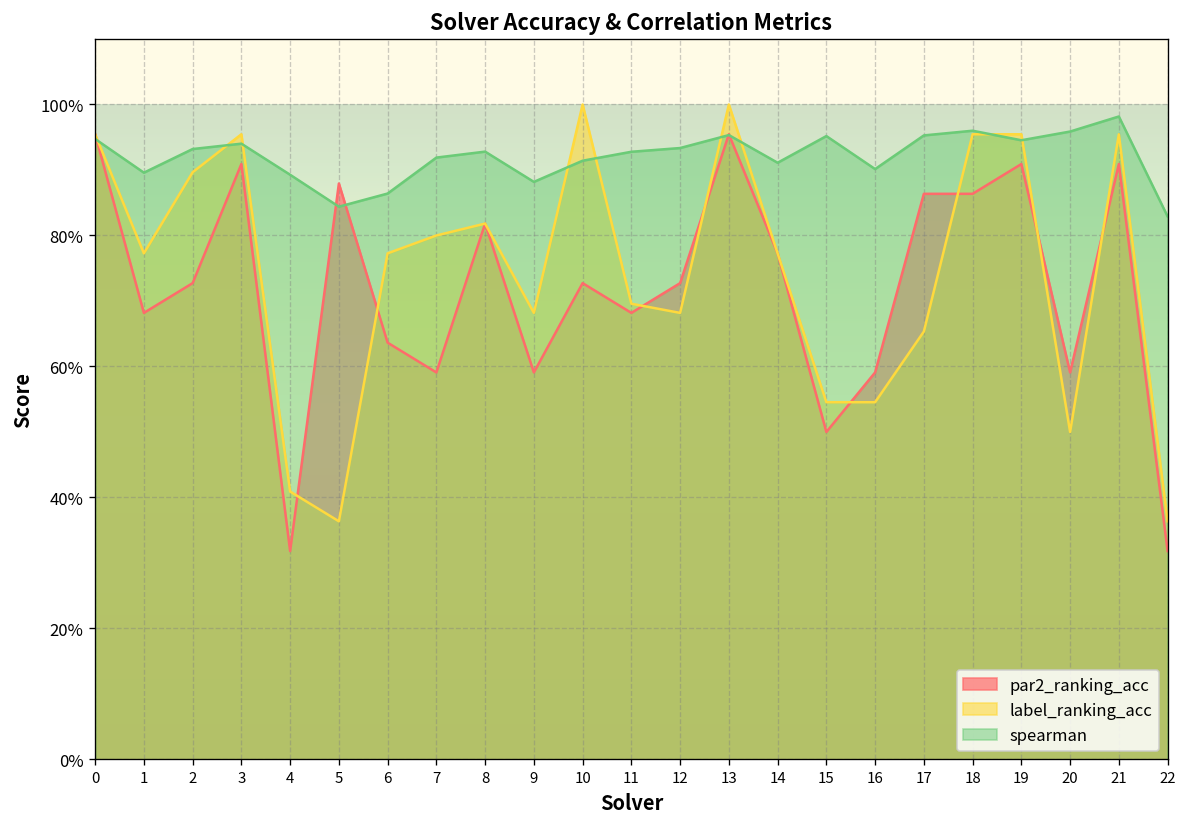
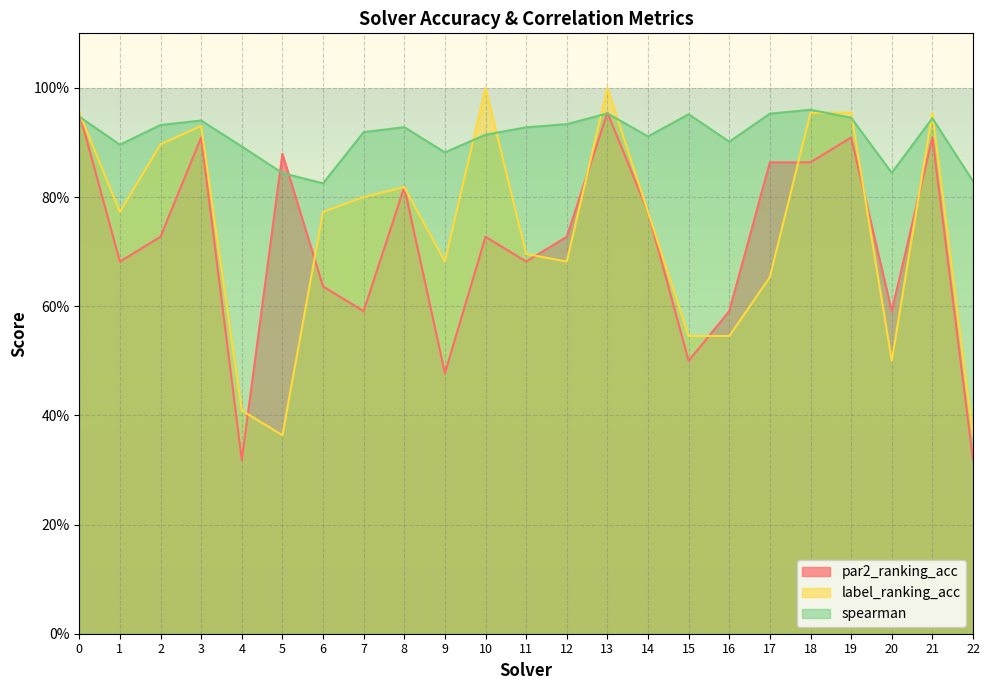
  {
    "par2_ranking_acc": {
      "1": "68%",
      "2": "73%",
      "3": "91%",
      "4": "32%",
      "5": "88%",
      "6": "64%",
      "7": "59%",
-     "9": "59%",
+     "9": "48%",
      "10": "73%",
      "11": "68%",
      "12": "73%",
      "15": "50%",
      "16": "59%",
      "17": "86%",
      "18": "86%",
      "19": "91%",
      "20": "59%",
      "21": "91%",
      "22": "32%"
    },
    "label_ranking_acc": {
      "1": "77%",
      "2": "90%",
-     "3": "95%",
+     "3": "93%",
      "4": "41%",
      "5": "36%",
      "6": "77%",
      "7": "80%",
      "9": "68%",
      "10": "100%",
      "11": "70%",
      "12": "68%",
      "13": "100%",
      "15": "55%",
      "16": "55%",
      "17": "65%",
      "18": "95%",
      "19": "95%",
      "20": "50%",
      "21": "95%",
      "22": "36%"
    },
    "spearman": {
      "0": "95%",
      "1": "90%",
      "2": "93%",
      "3": "94%",
      "4": "89%",
      "5": "84%",
-     "6": "86%",
+     "6": "83%",
      "7": "92%",
      "8": "93%",
      "9": "88%",
      "10": "91%",
      "11": "93%",
      "12": "93%",
      "14": "91%",
      "15": "95%",
      "16": "90%",
      "17": "95%",
      "18": "96%",
      "19": "95%",
-     "20": "96%",
-     "21": "98%",
+     "20": "84%",
+     "21": "94%",
      "22": "83%"
    }
  }
